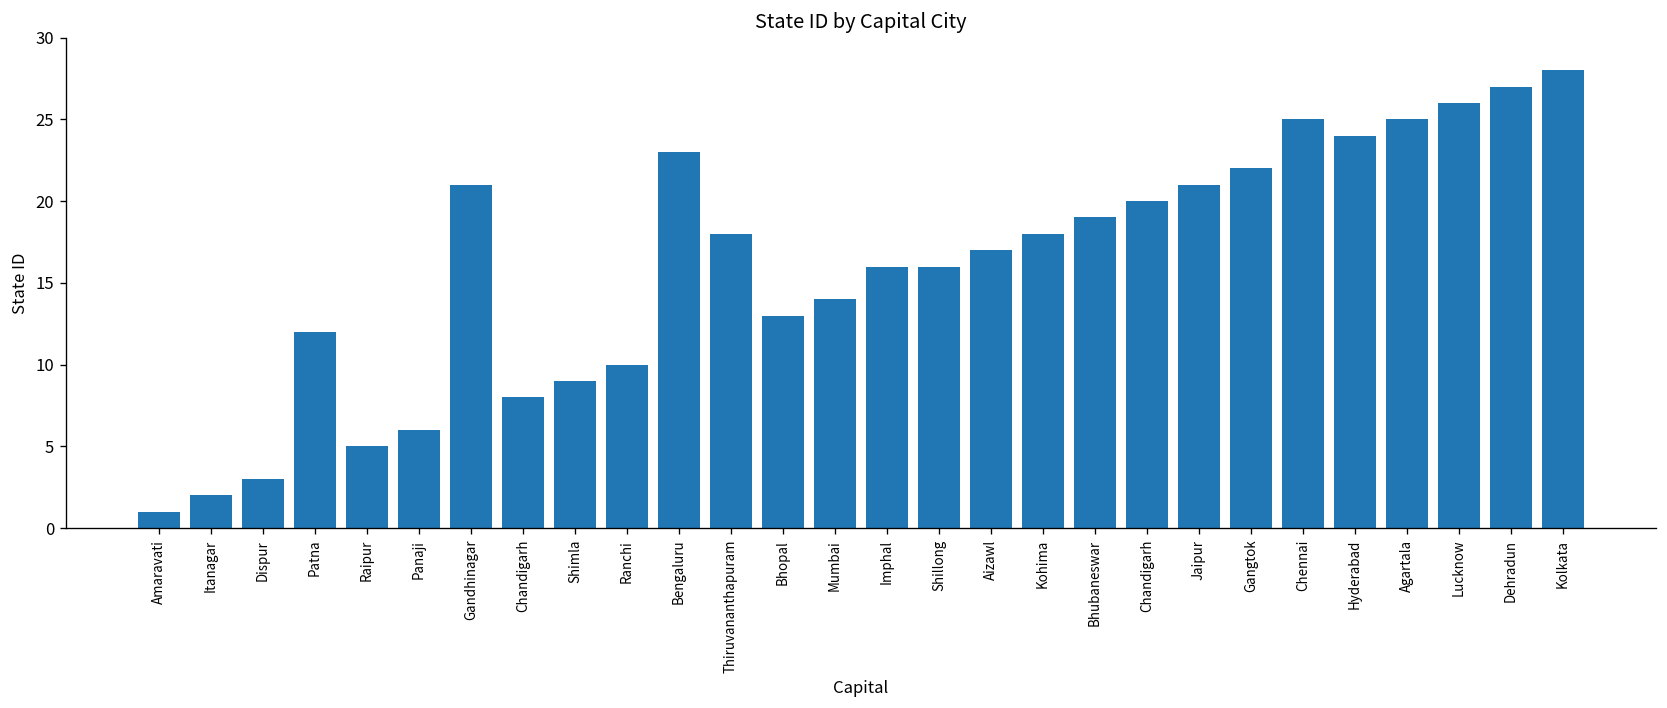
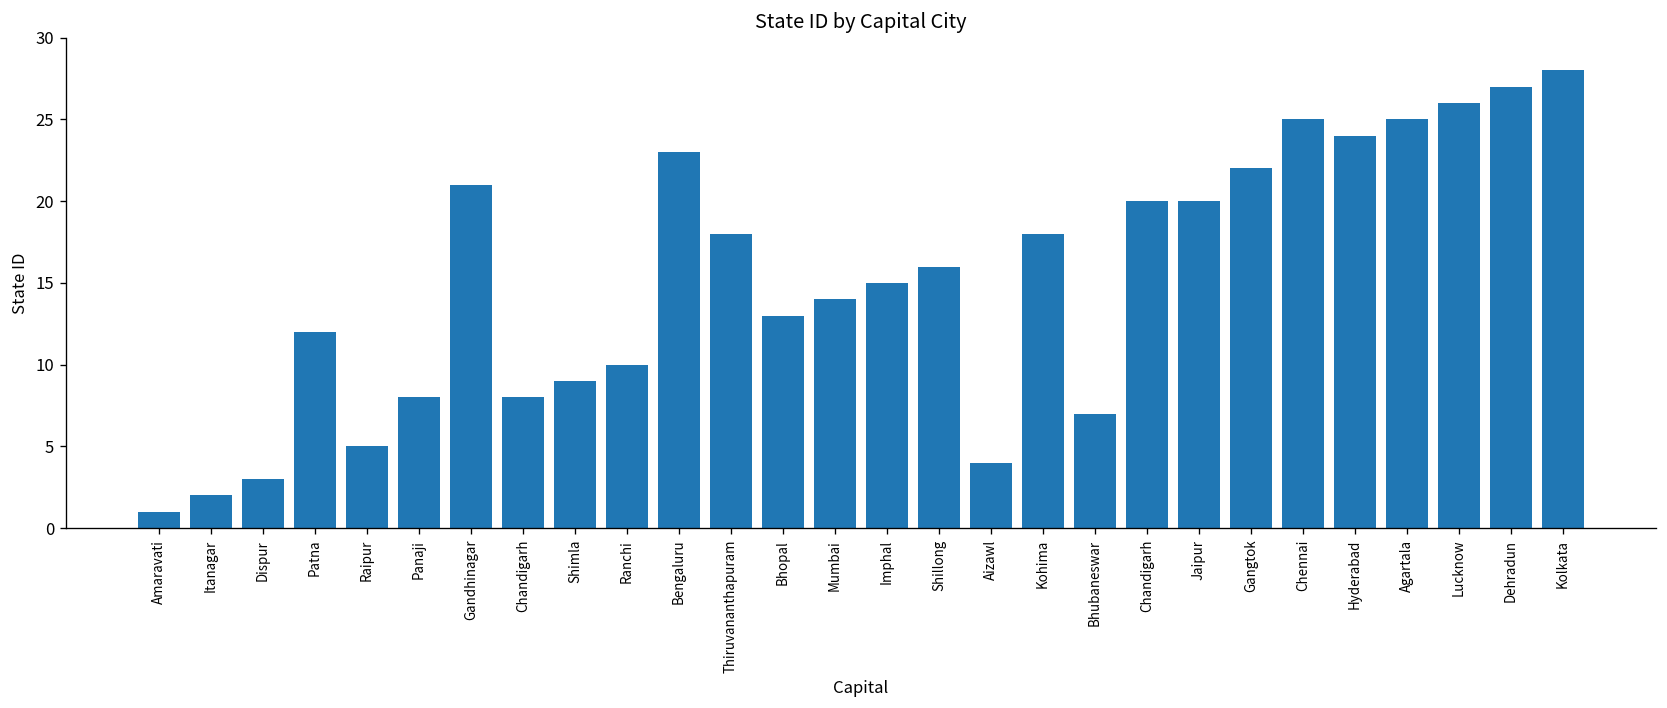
  {
    "Amaravati": 1,
    "Itanagar": 2,
    "Dispur": 3,
    "Patna": 12,
    "Raipur": 5,
-   "Panaji": 6,
+   "Panaji": 8,
    "Gandhinagar": 21,
    "Shimla": 9,
    "Ranchi": 10,
    "Bengaluru": 23,
    "Thiruvananthapuram": 18,
    "Bhopal": 13,
    "Mumbai": 14,
-   "Imphal": 16,
+   "Imphal": 15,
    "Shillong": 16,
-   "Aizawl": 17,
+   "Aizawl": 4,
    "Kohima": 18,
-   "Bhubaneswar": 19,
-   "Jaipur": 21,
+   "Bhubaneswar": 7,
+   "Jaipur": 20,
    "Gangtok": 22,
    "Chennai": 25,
    "Hyderabad": 24,
    "Agartala": 25,
    "Lucknow": 26,
    "Dehradun": 27,
    "Kolkata": 28
  }
